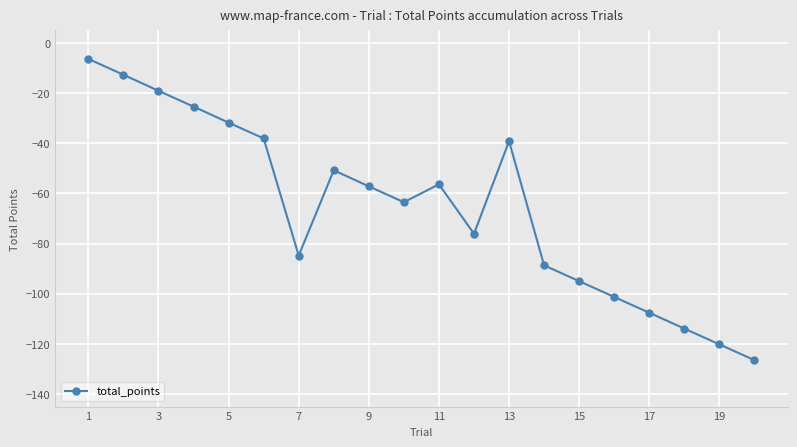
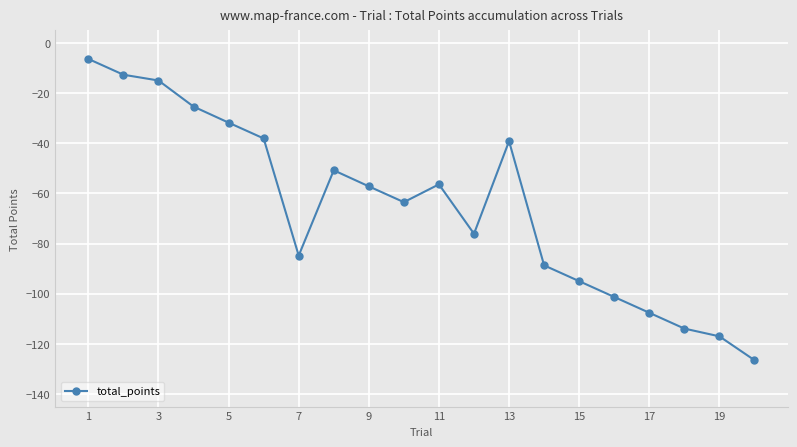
  {
    "1": -6,
-   "3": -19,
+   "3": -15,
    "5": -32,
    "7": -85,
    "9": -57,
    "11": -56,
    "13": -39,
    "15": -95,
    "17": -108,
-   "19": -120
+   "19": -117
  }
